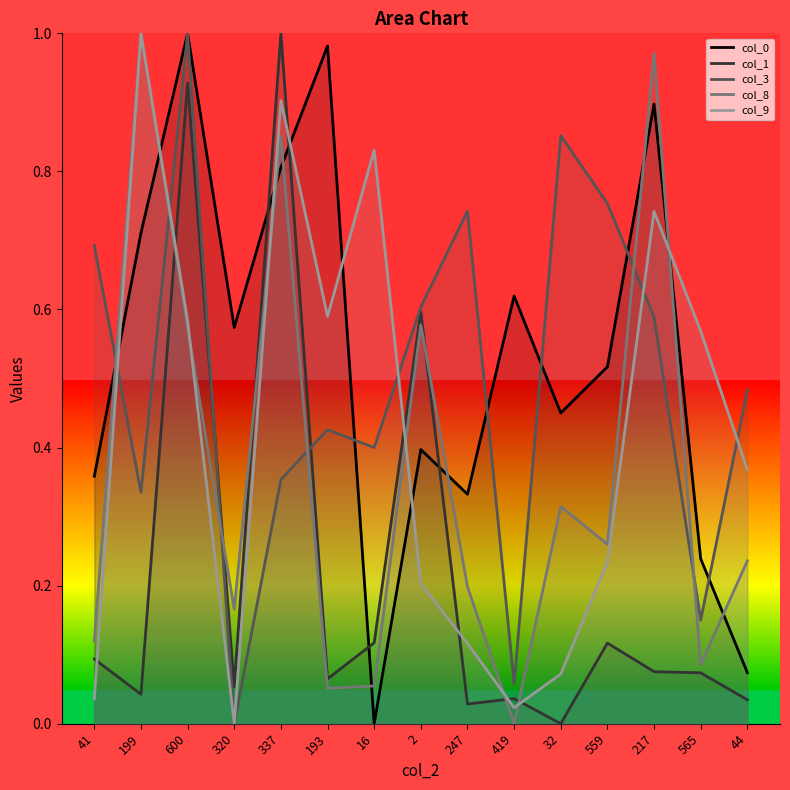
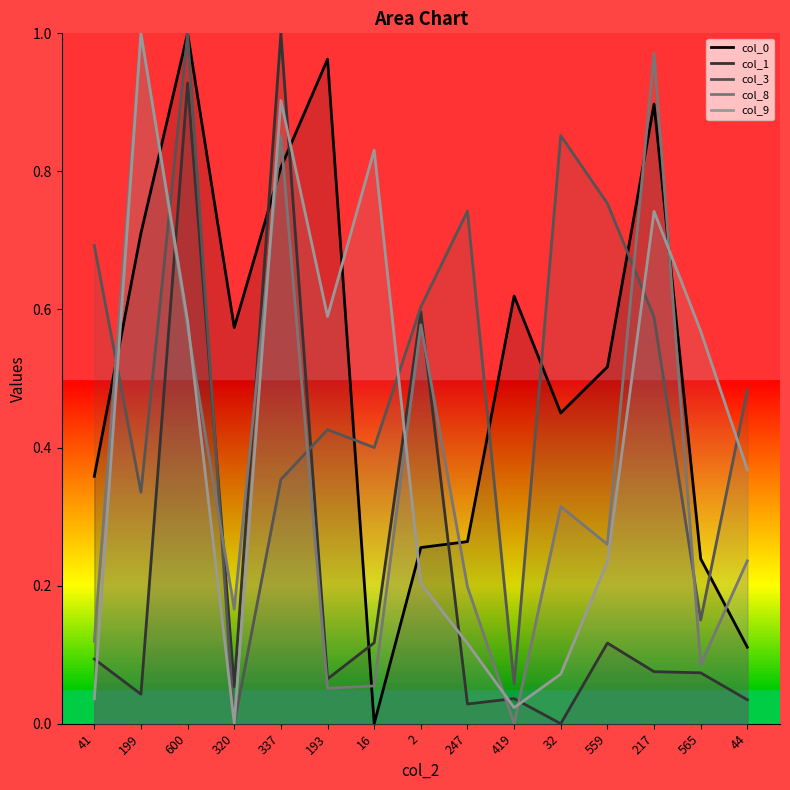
  {
    "col_0": {
      "41": 0.36,
      "199": 0.71,
      "320": 0.57,
      "337": 0.81,
-     "193": 0.98,
+     "193": 0.96,
      "16": 0.00,
-     "2": 0.40,
-     "247": 0.33,
+     "2": 0.26,
+     "247": 0.26,
      "419": 0.62,
      "32": 0.45,
      "559": 0.52,
      "217": 0.90,
      "565": 0.24,
-     "44": 0.07
+     "44": 0.11
    }
  }
